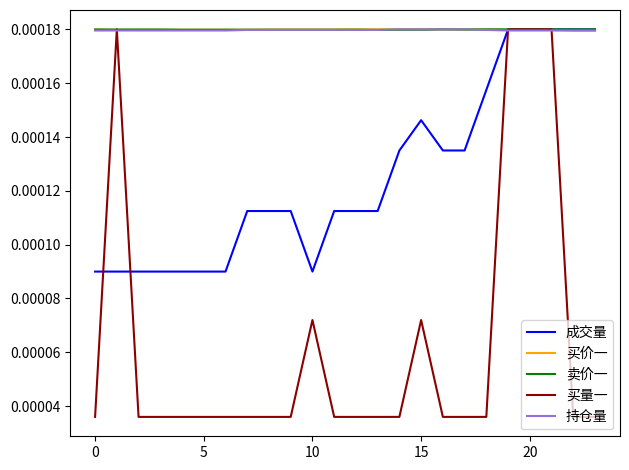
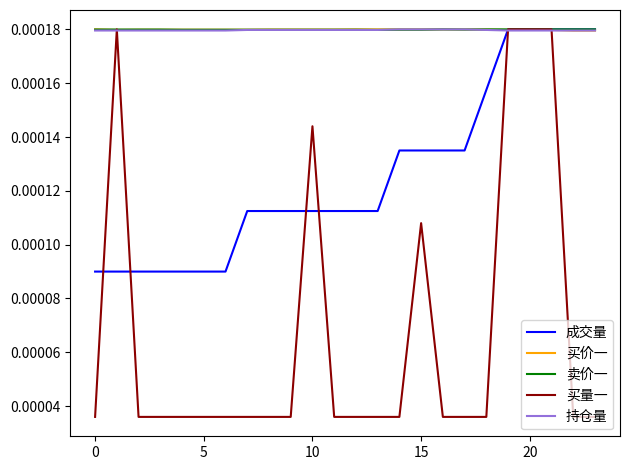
  {
    "成交量": {
      "0": 0.000090,
      "5": 0.000090,
-     "10": 0.000090,
-     "15": 0.000146
+     "10": 0.000113,
+     "15": 0.000135
    },
    "买量一": {
      "0": 0.000036,
      "5": 0.000036,
-     "10": 0.000072,
-     "15": 0.000072
+     "10": 0.000144,
+     "15": 0.000108
    }
  }
